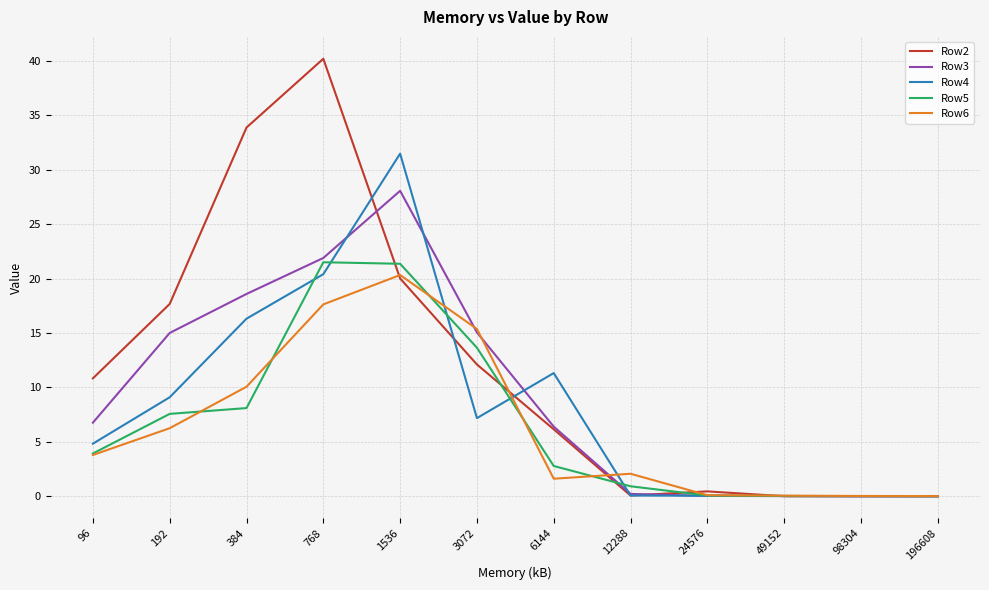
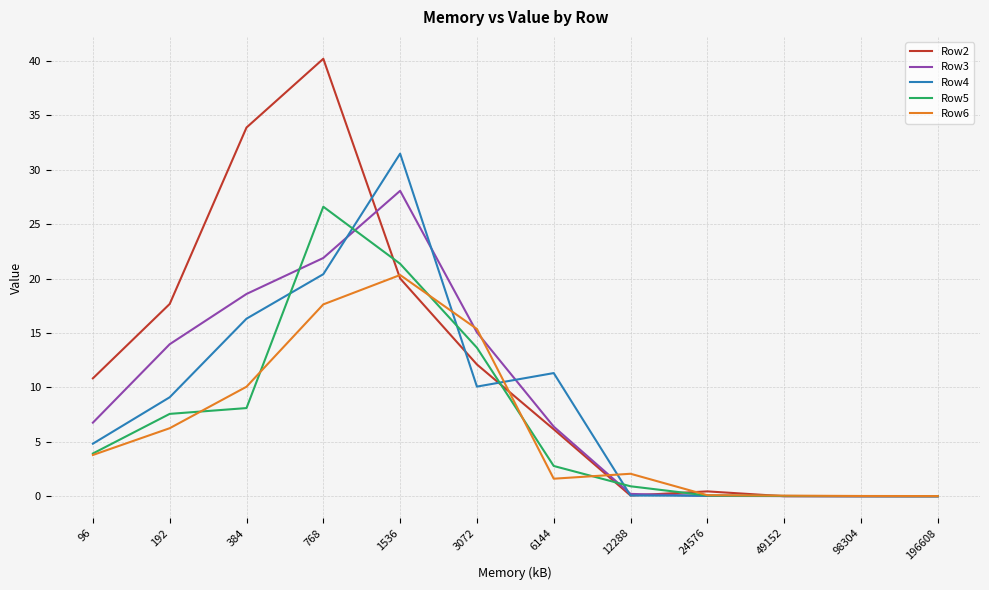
  {
    "Row2": {
      "96": 10.8,
      "192": 17.7,
      "384": 33.9,
      "768": 40.2,
      "1536": 20.0,
      "3072": 12.1,
      "6144": 6.2,
      "24576": 0.5
    },
    "Row3": {
      "96": 6.8,
-     "192": 15.0,
+     "192": 14.0,
      "384": 18.6,
      "768": 21.9,
      "1536": 28.1,
      "3072": 15.1,
      "6144": 6.4
    },
    "Row4": {
      "96": 4.8,
      "192": 9.1,
      "384": 16.3,
      "768": 20.4,
      "1536": 31.5,
-     "3072": 7.2,
+     "3072": 10.1,
      "6144": 11.3
    },
    "Row5": {
      "192": 7.6,
      "384": 8.1,
-     "768": 21.5,
+     "768": 26.6,
      "1536": 21.4,
      "3072": 13.7,
      "6144": 2.8,
      "12288": 0.9
    },
    "Row6": {
      "192": 6.3,
      "384": 10.1,
      "768": 17.6,
      "1536": 20.3,
      "3072": 15.4,
      "6144": 1.6,
      "12288": 2.1
    }
  }
